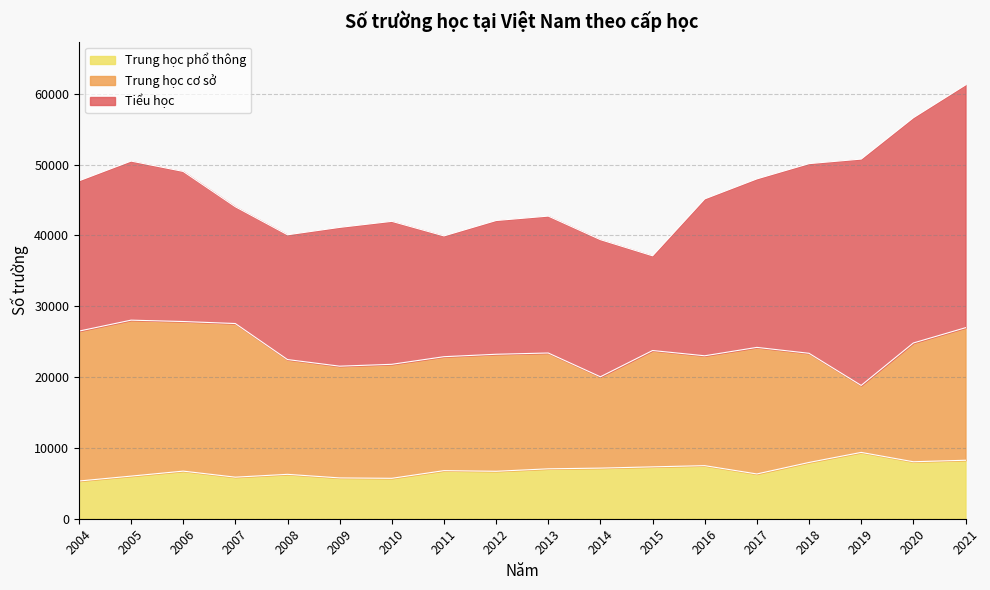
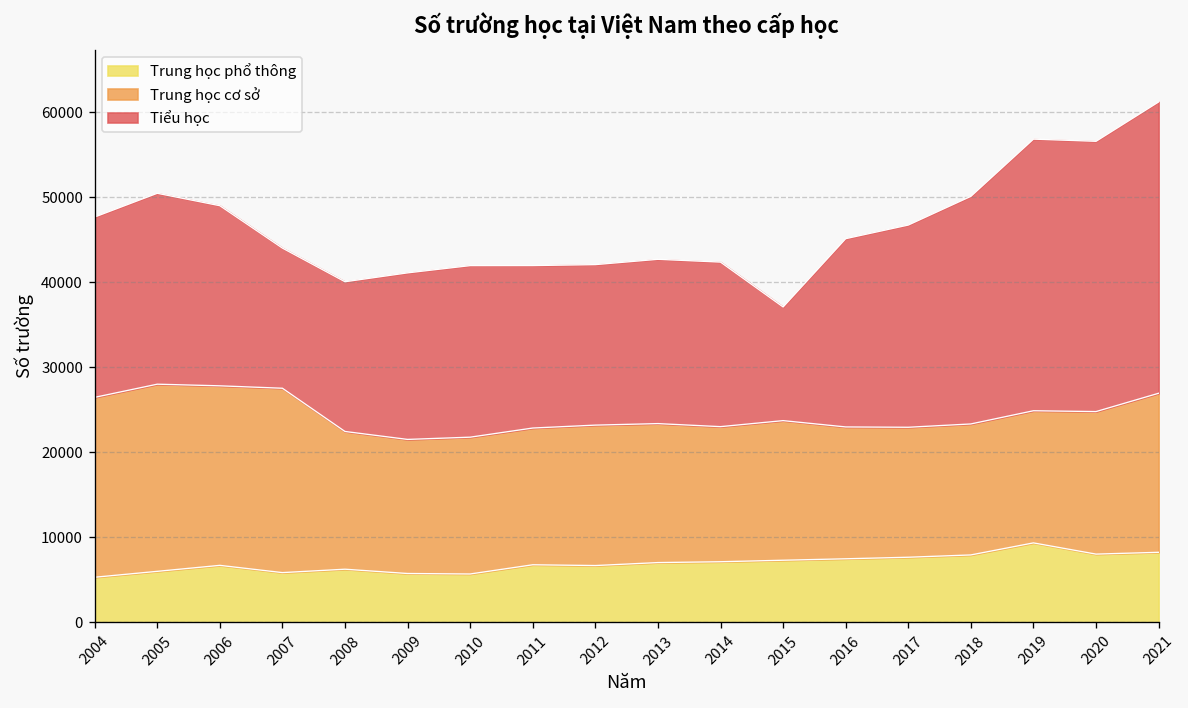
  {
    "Trung học phổ thông": {
      "2004": 5000,
      "2005": 6000,
      "2006": 7000,
      "2007": 6000,
      "2008": 6000,
      "2009": 6000,
      "2010": 6000,
      "2011": 7000,
      "2012": 7000,
      "2013": 7000,
      "2014": 7000,
      "2015": 7000,
      "2016": 7000,
-     "2017": 6000,
+     "2017": 8000,
      "2018": 8000,
      "2019": 9000,
      "2020": 8000,
      "2021": 8000
    },
    "Trung học cơ sở": {
      "2004": 21000,
      "2005": 22000,
      "2006": 21000,
      "2007": 22000,
      "2008": 16000,
      "2009": 16000,
      "2010": 16000,
      "2011": 16000,
      "2012": 17000,
      "2013": 16000,
-     "2014": 13000,
+     "2014": 16000,
      "2015": 16000,
      "2016": 16000,
-     "2017": 18000,
+     "2017": 15000,
      "2018": 15000,
-     "2019": 9000,
+     "2019": 16000,
      "2020": 17000,
      "2021": 19000
    },
    "Tiểu học": {
      "2004": 21000,
      "2005": 22000,
      "2006": 21000,
      "2007": 16000,
      "2008": 18000,
      "2009": 20000,
      "2010": 20000,
-     "2011": 17000,
+     "2011": 19000,
      "2012": 19000,
      "2013": 19000,
      "2014": 19000,
      "2015": 13000,
      "2016": 22000,
      "2017": 24000,
      "2018": 27000,
      "2019": 32000,
      "2020": 32000,
      "2021": 34000
    }
  }
